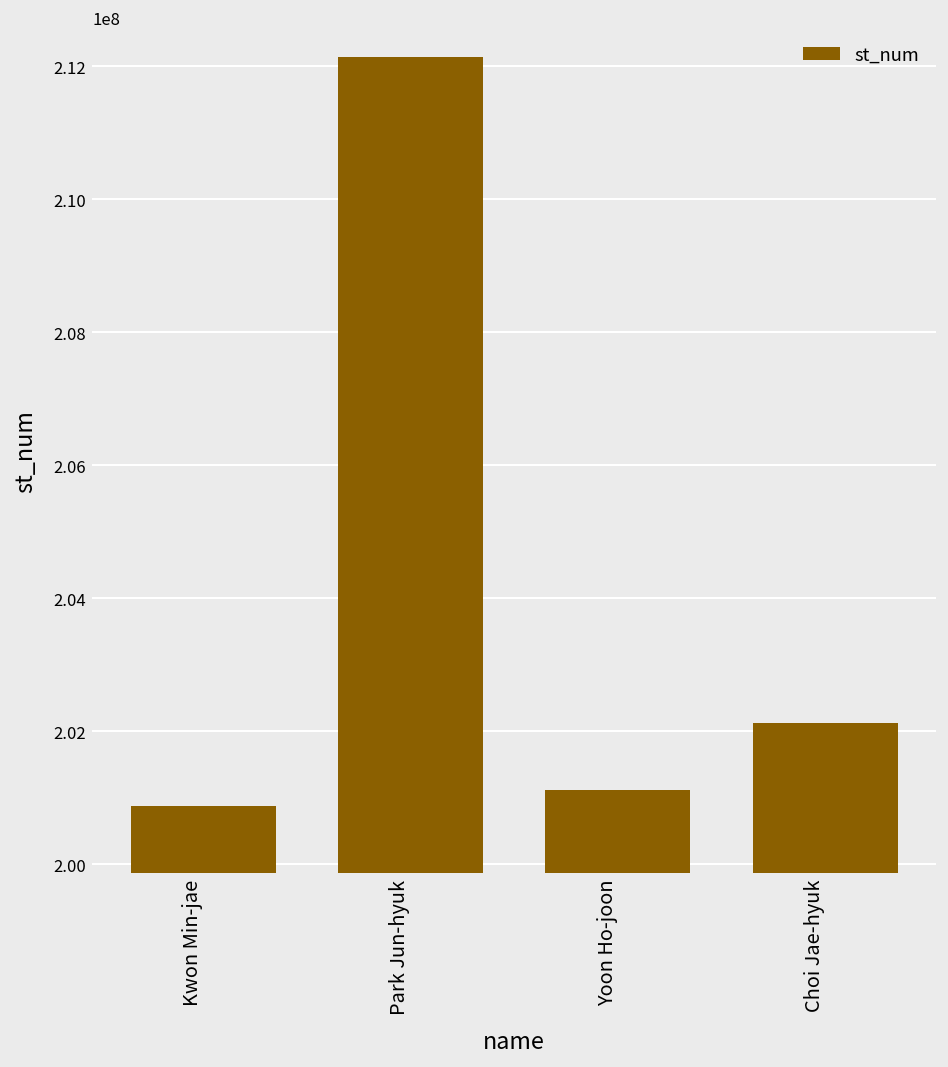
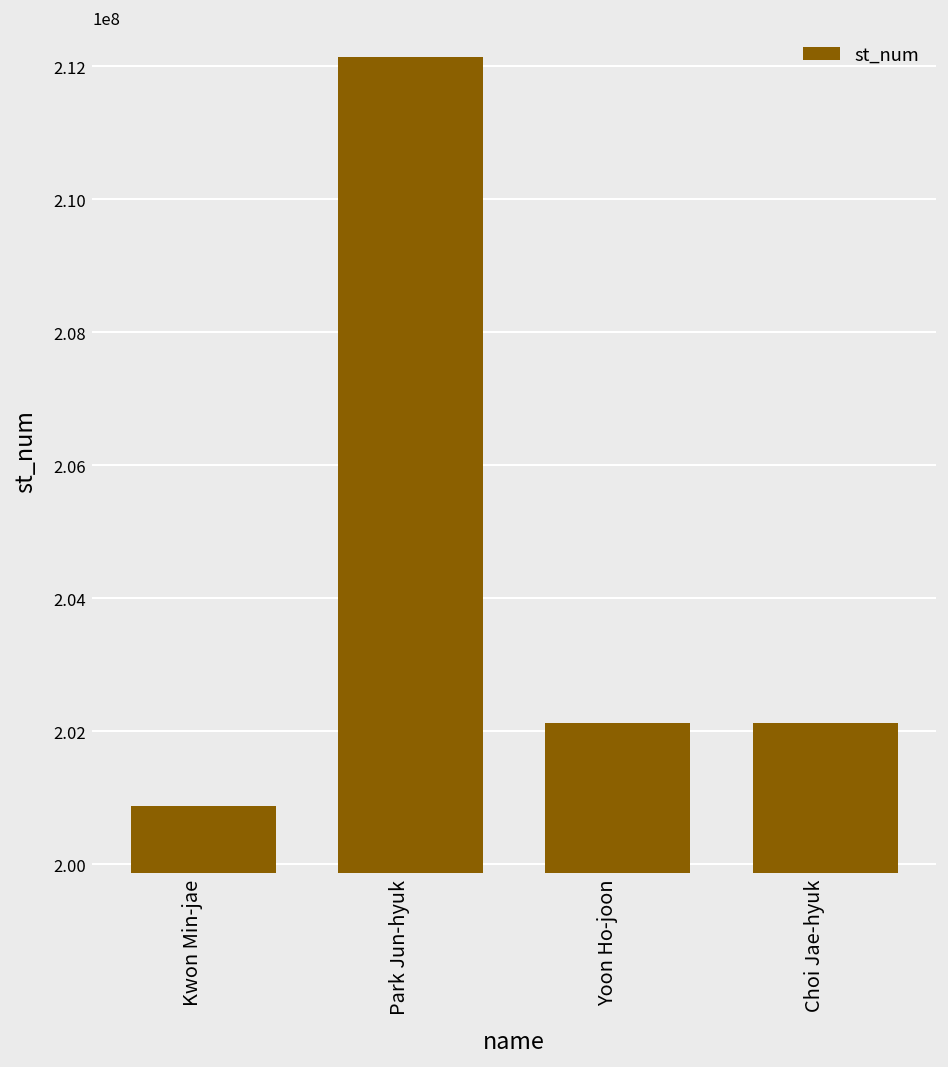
  {
    "Kwon Min-jae": 200900000,
    "Park Jun-hyuk": 212100000,
-   "Yoon Ho-joon": 201100000,
+   "Yoon Ho-joon": 202100000,
    "Choi Jae-hyuk": 202100000
  }
